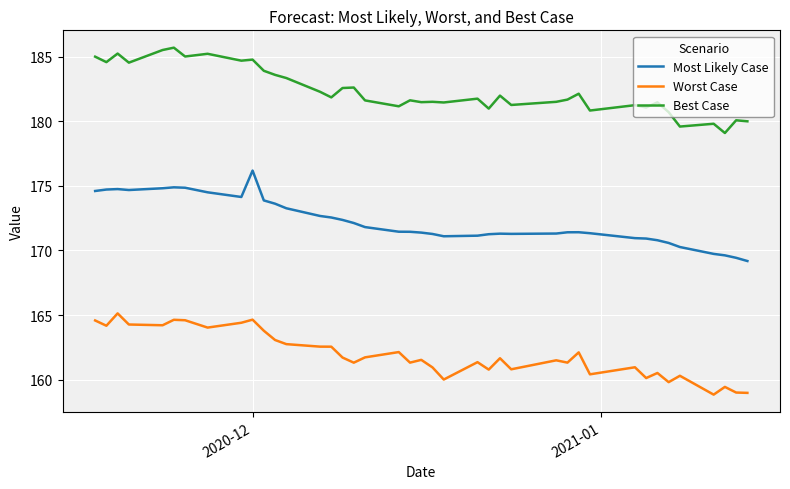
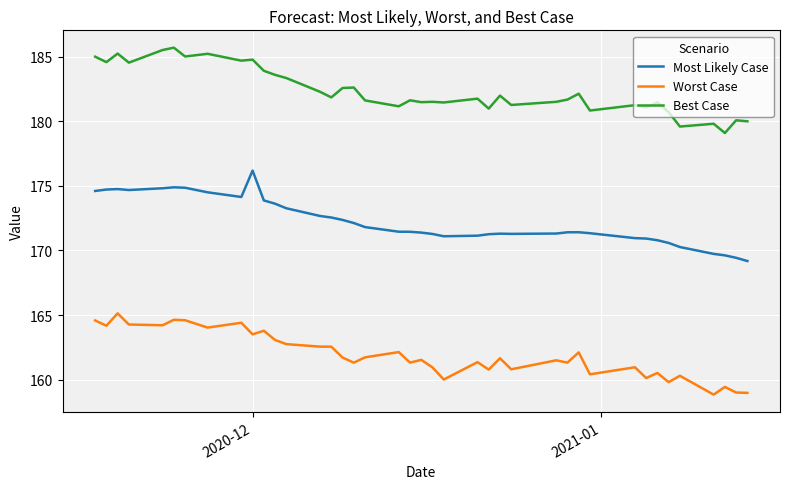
  {
    "Most Likely Case": {
      "2020-12": 176.2
    },
    "Worst Case": {
-     "2020-12": 164.6
+     "2020-12": 163.5
    },
    "Best Case": {
      "2020-12": 184.8
    }
  }
